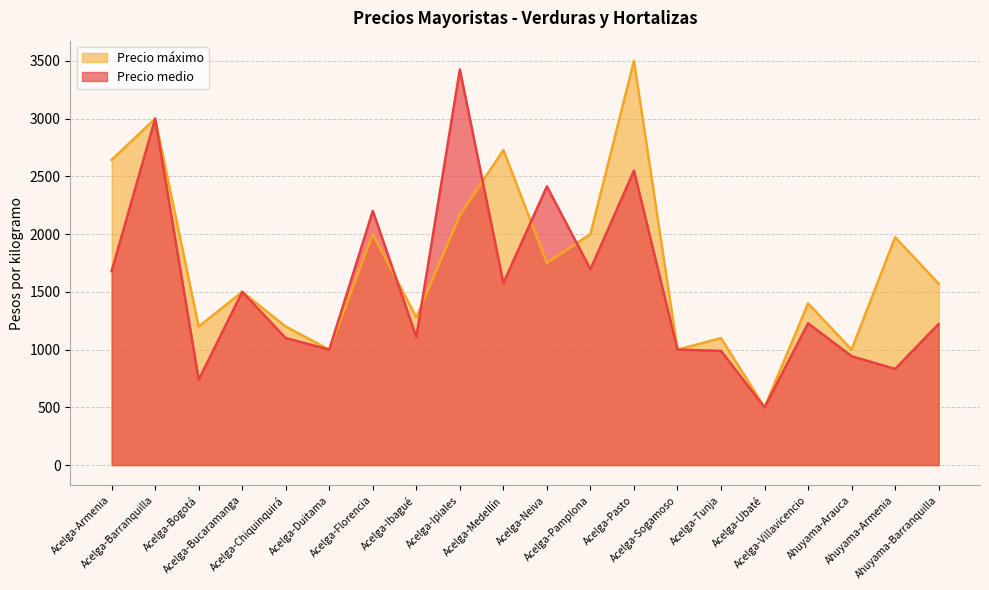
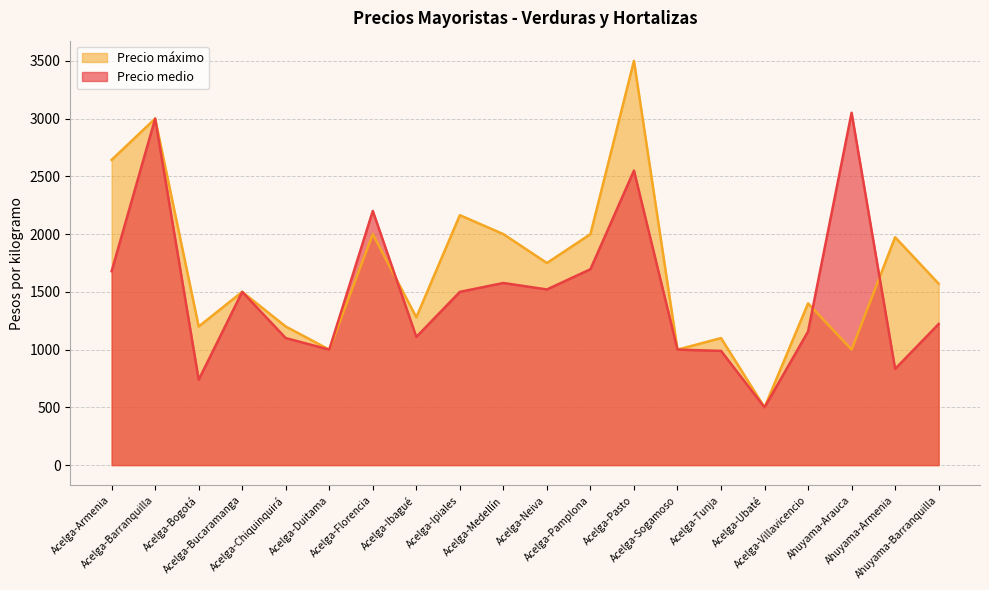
  {
    "Precio máximo": {
      "Acelga-Armenia": 2640,
      "Acelga-Bogotá": 1200,
      "Acelga-Chiquinquirá": 1200,
      "Acelga-Florencia": 2000,
      "Acelga-Ibagué": 1280,
      "Acelga-Ipiales": 2160,
-     "Acelga-Medellín": 2730,
+     "Acelga-Medellín": 2000,
      "Acelga-Neiva": 1750,
      "Acelga-Pamplona": 2000,
      "Acelga-Pasto": 3500,
      "Acelga-Tunja": 1100,
      "Acelga-Villavicencio": 1400,
      "Ahuyama-Arauca": 1000,
      "Ahuyama-Armenia": 1970,
      "Ahuyama-Barranquilla": 1570
    },
    "Precio medio": {
      "Acelga-Armenia": 1680,
      "Acelga-Bogotá": 740,
      "Acelga-Chiquinquirá": 1100,
      "Acelga-Florencia": 2200,
      "Acelga-Ibagué": 1110,
-     "Acelga-Ipiales": 3430,
+     "Acelga-Ipiales": 1500,
      "Acelga-Medellín": 1580,
-     "Acelga-Neiva": 2410,
+     "Acelga-Neiva": 1520,
      "Acelga-Pamplona": 1700,
      "Acelga-Pasto": 2550,
      "Acelga-Tunja": 990,
-     "Acelga-Villavicencio": 1230,
-     "Ahuyama-Arauca": 940,
+     "Acelga-Villavicencio": 1160,
+     "Ahuyama-Arauca": 3050,
      "Ahuyama-Armenia": 830,
      "Ahuyama-Barranquilla": 1220
    }
  }
